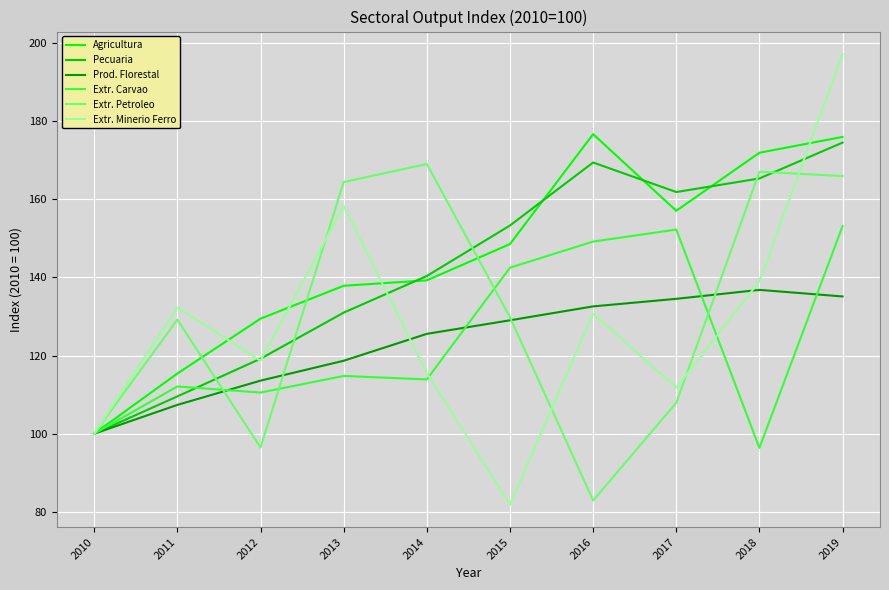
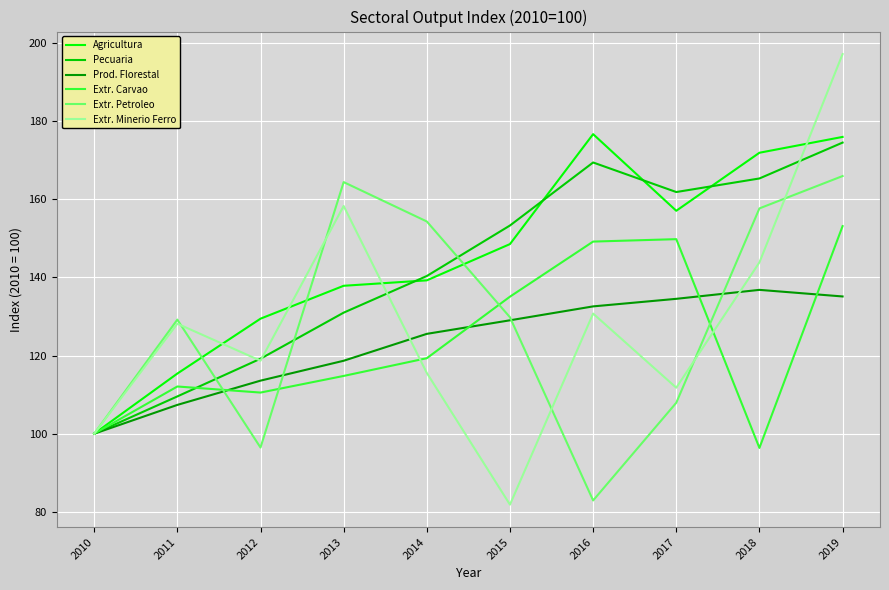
  {
    "Extr. Carvao": {
      "2011": 112,
      "2012": 111,
      "2013": 115,
-     "2014": 114,
-     "2015": 142,
+     "2014": 119,
+     "2015": 135,
      "2016": 149,
-     "2017": 152,
+     "2017": 150,
      "2018": 96,
      "2019": 153
    },
    "Extr. Petroleo": {
      "2011": 129,
      "2012": 96,
      "2013": 164,
-     "2014": 169,
+     "2014": 154,
      "2015": 130,
      "2016": 83,
      "2017": 108,
-     "2018": 167,
+     "2018": 158,
      "2019": 166
    },
    "Extr. Minerio Ferro": {
-     "2011": 132,
+     "2011": 128,
      "2013": 158,
      "2014": 116,
      "2015": 82,
      "2016": 131,
      "2017": 112,
-     "2018": 139,
+     "2018": 144,
      "2019": 197
    }
  }
